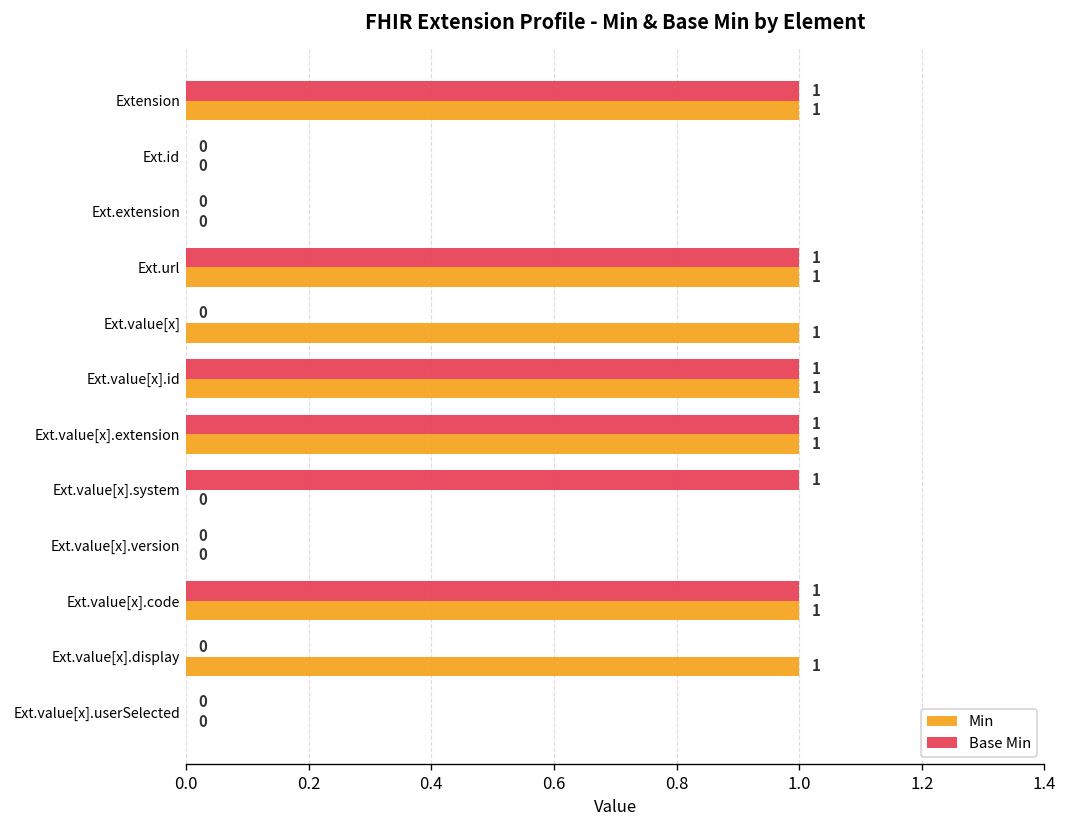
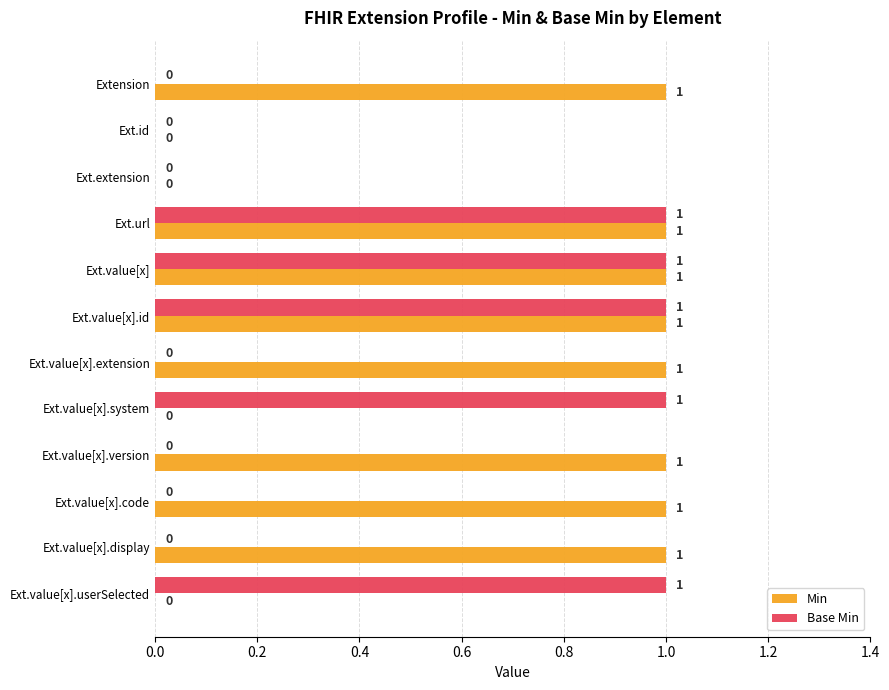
  {
    "Min": {
      "Extension": 1,
      "Ext.id": 0,
      "Ext.extension": 0,
      "Ext.url": 1,
      "Ext.value[x]": 1,
      "Ext.value[x].id": 1,
      "Ext.value[x].extension": 1,
      "Ext.value[x].system": 0,
-     "Ext.value[x].version": 0,
+     "Ext.value[x].version": 1,
      "Ext.value[x].code": 1,
      "Ext.value[x].display": 1,
      "Ext.value[x].userSelected": 0
    },
    "Base Min": {
-     "Extension": 1,
+     "Extension": 0,
      "Ext.id": 0,
      "Ext.extension": 0,
      "Ext.url": 1,
-     "Ext.value[x]": 0,
+     "Ext.value[x]": 1,
      "Ext.value[x].id": 1,
-     "Ext.value[x].extension": 1,
+     "Ext.value[x].extension": 0,
      "Ext.value[x].system": 1,
      "Ext.value[x].version": 0,
-     "Ext.value[x].code": 1,
+     "Ext.value[x].code": 0,
      "Ext.value[x].display": 0,
-     "Ext.value[x].userSelected": 0
+     "Ext.value[x].userSelected": 1
    }
  }
